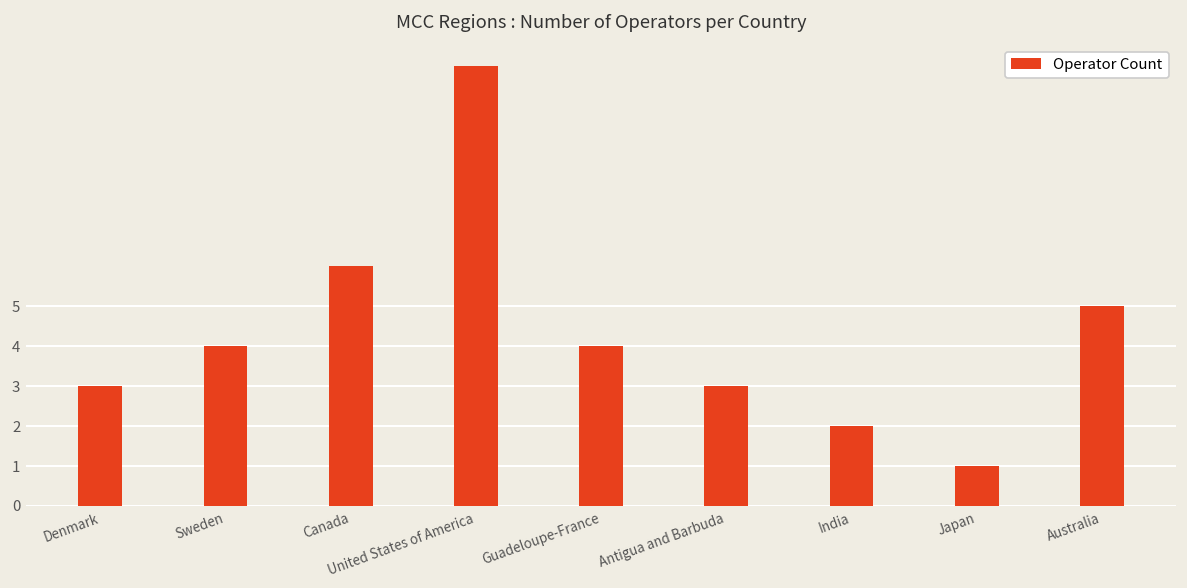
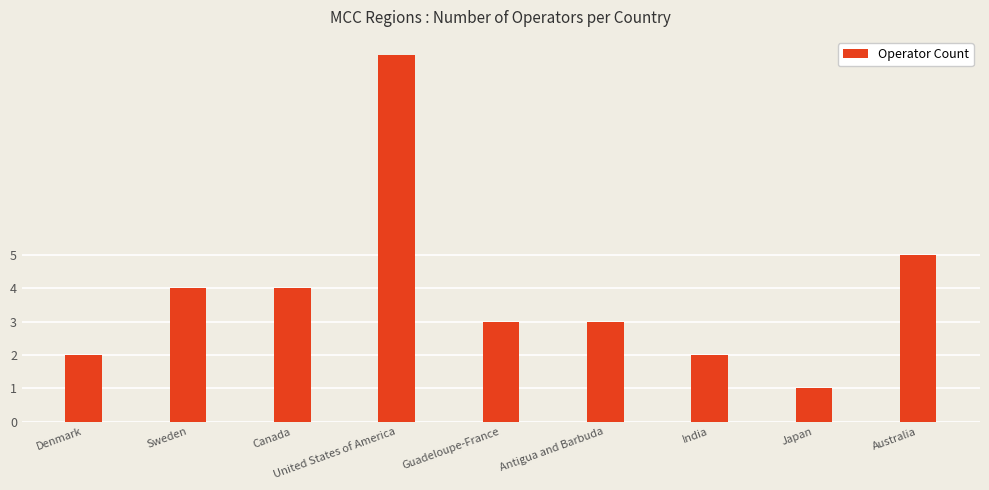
  {
-   "Denmark": 3,
+   "Denmark": 2,
    "Sweden": 4,
-   "Canada": 6,
+   "Canada": 4,
    "United States of America": 11,
-   "Guadeloupe-France": 4,
+   "Guadeloupe-France": 3,
    "Antigua and Barbuda": 3,
    "India": 2,
    "Japan": 1,
    "Australia": 5
  }
